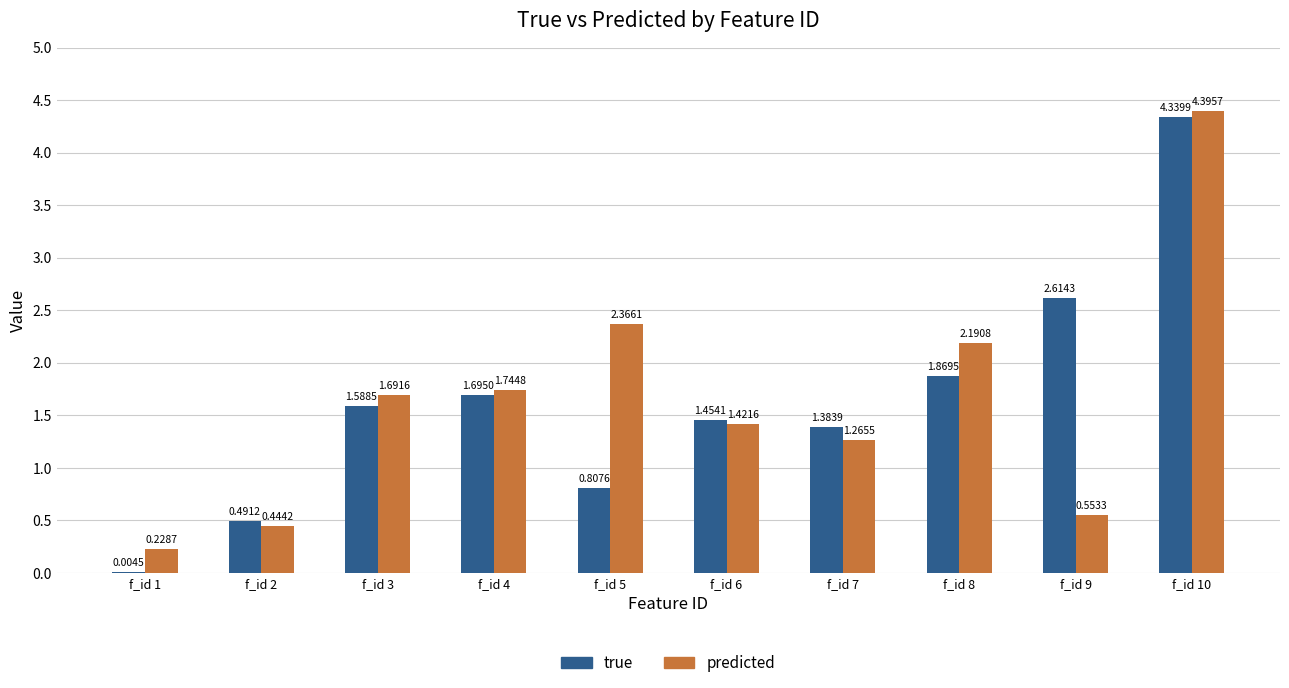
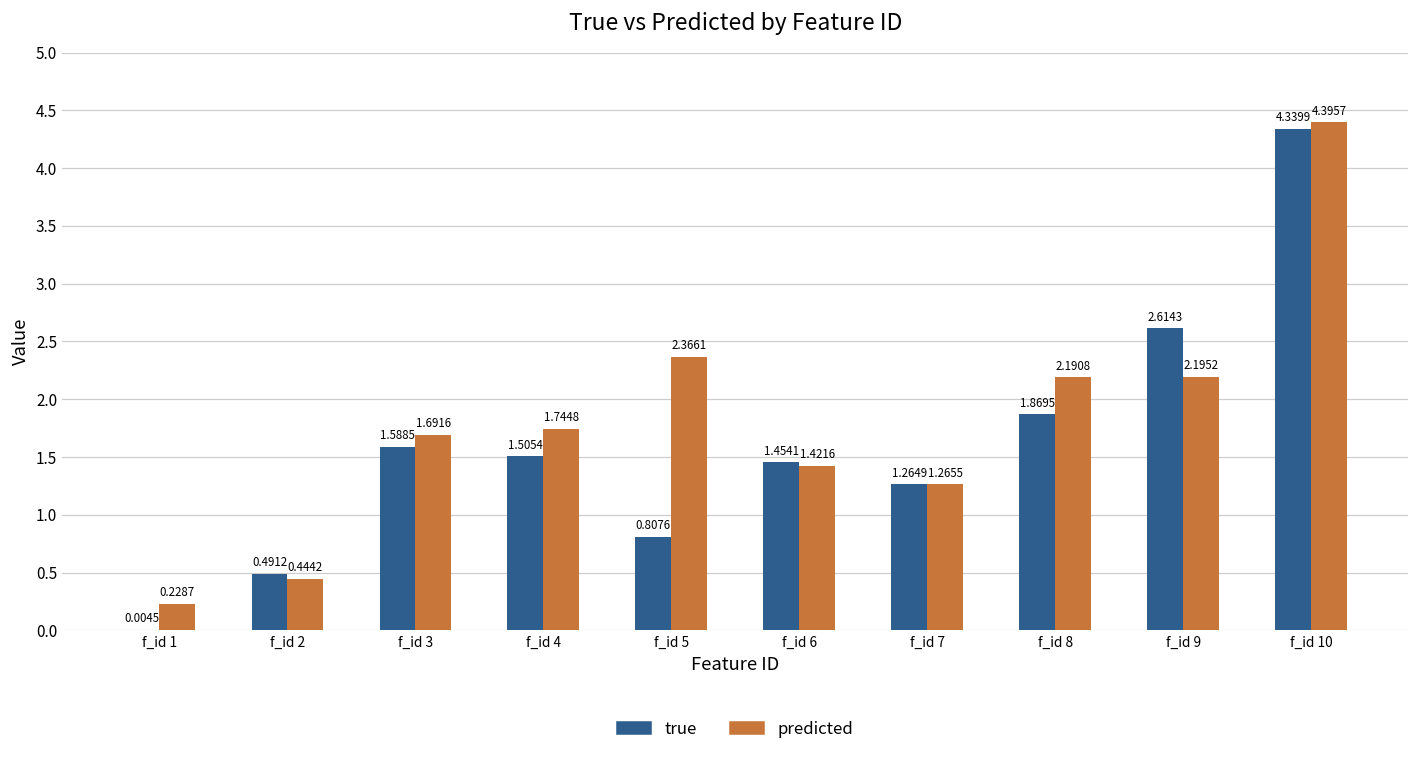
  {
    "true": {
      "f_id 1": 0.0045,
      "f_id 2": 0.4912,
      "f_id 3": 1.5885,
-     "f_id 4": 1.6950,
+     "f_id 4": 1.5054,
      "f_id 5": 0.8076,
      "f_id 6": 1.4541,
-     "f_id 7": 1.3839,
+     "f_id 7": 1.2649,
      "f_id 8": 1.8695,
      "f_id 9": 2.6143,
      "f_id 10": 4.3399
    },
    "predicted": {
      "f_id 1": 0.2287,
      "f_id 2": 0.4442,
      "f_id 3": 1.6916,
      "f_id 4": 1.7448,
      "f_id 5": 2.3661,
      "f_id 6": 1.4216,
      "f_id 7": 1.2655,
      "f_id 8": 2.1908,
-     "f_id 9": 0.5533,
+     "f_id 9": 2.1952,
      "f_id 10": 4.3957
    }
  }
